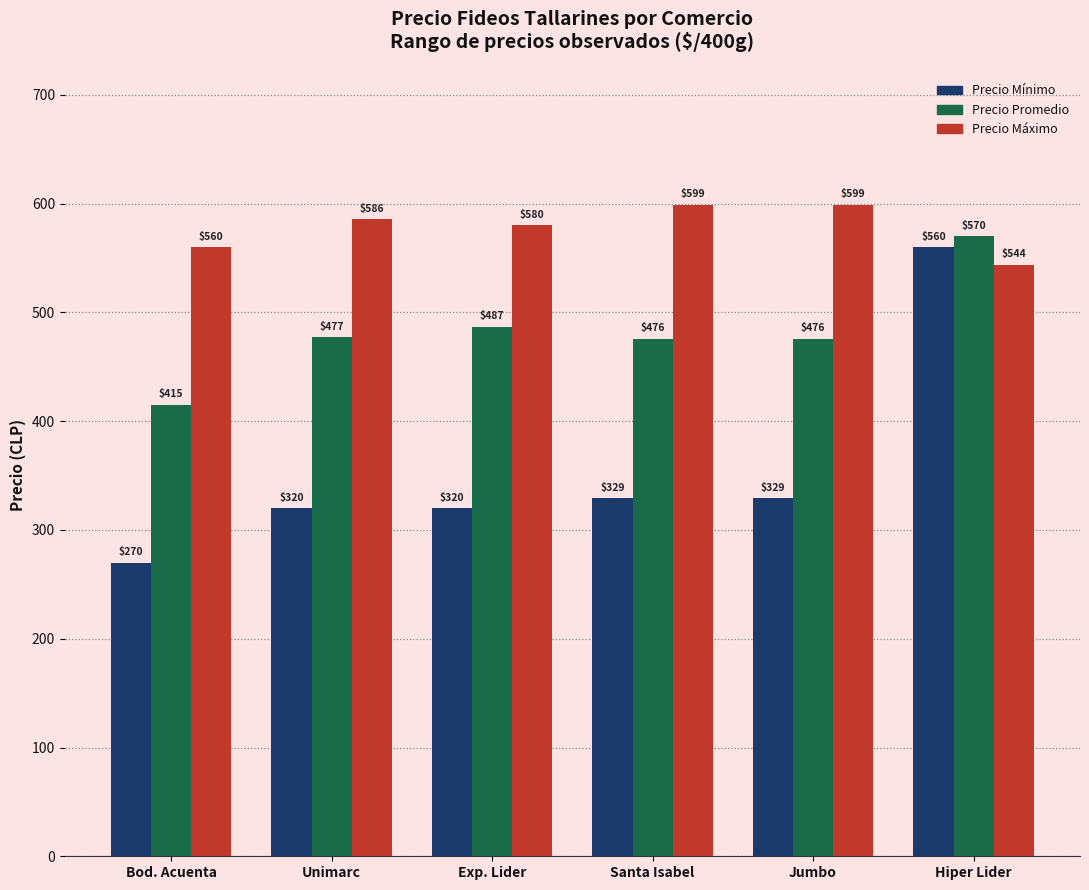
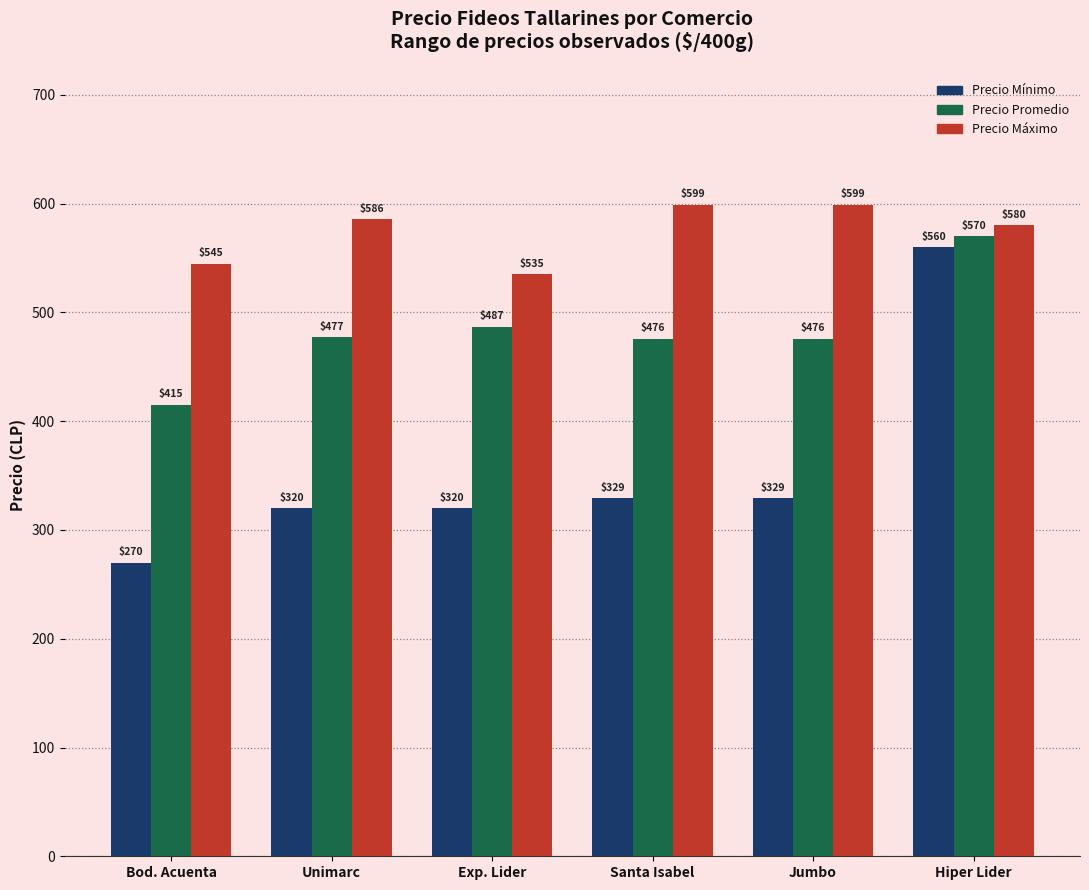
  {
    "Precio Máximo": {
-     "Bod. Acuenta": "$560",
+     "Bod. Acuenta": "$545",
      "Unimarc": "$586",
-     "Exp. Lider": "$580",
+     "Exp. Lider": "$535",
      "Santa Isabel": "$599",
      "Jumbo": "$599",
-     "Hiper Lider": "$544"
+     "Hiper Lider": "$580"
    }
  }
